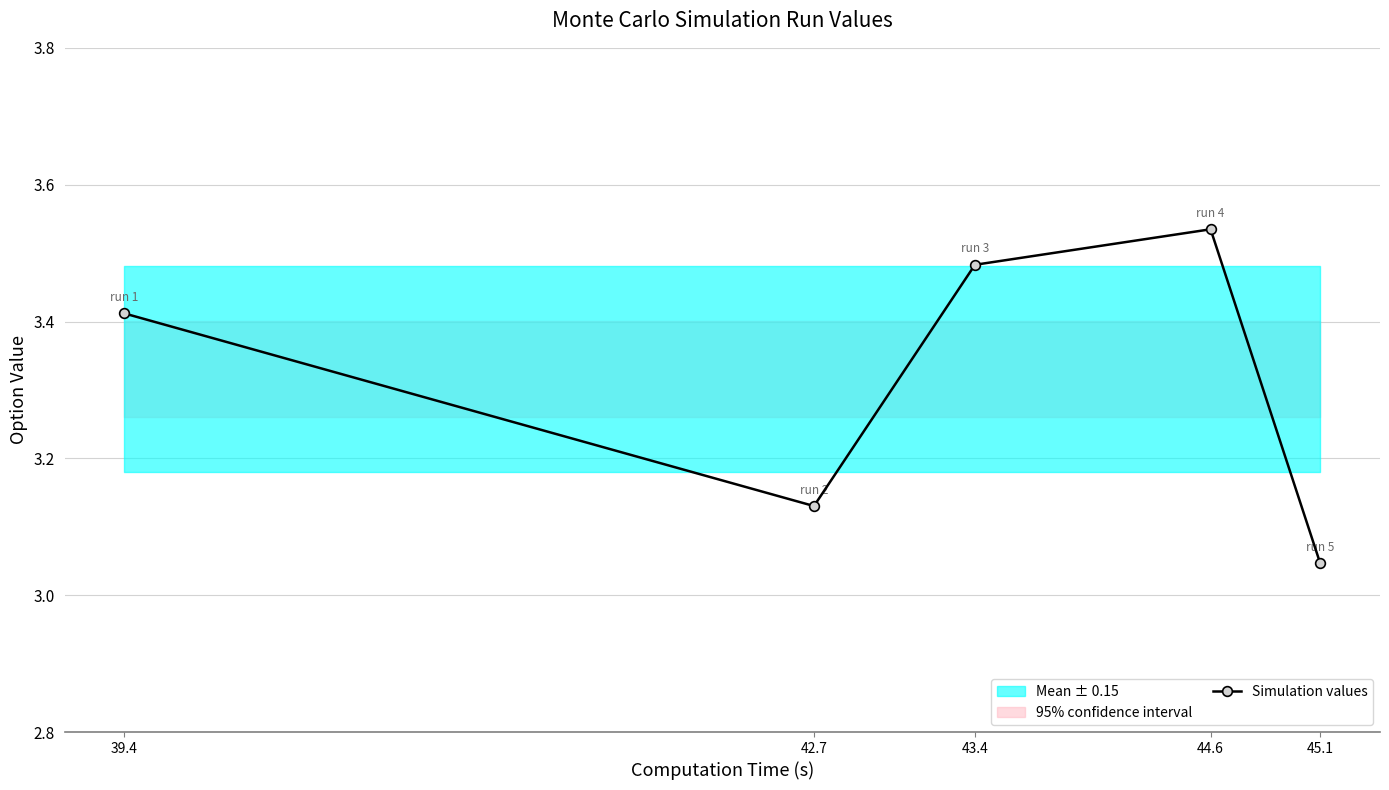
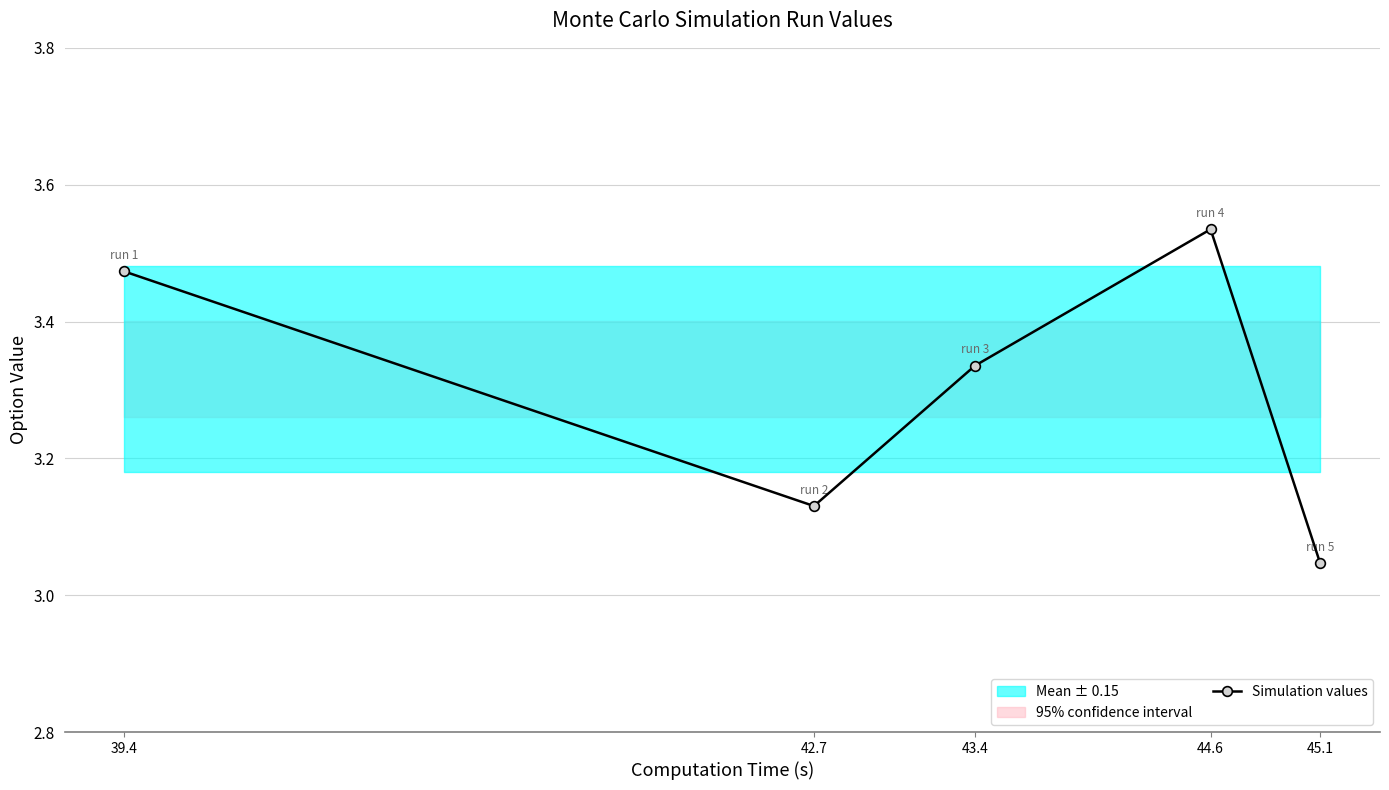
  {
    "Simulation values": {
-     "39.4": 3.41,
-     "43.4": 3.48
+     "39.4": 3.47,
+     "43.4": 3.34
    },
    "Mean ± 0.15": {
      "39.4": 3.48,
      "45.1": 3.48
    },
    "95% confidence interval": {
      "39.4": 3.40,
      "45.1": 3.40
    }
  }
